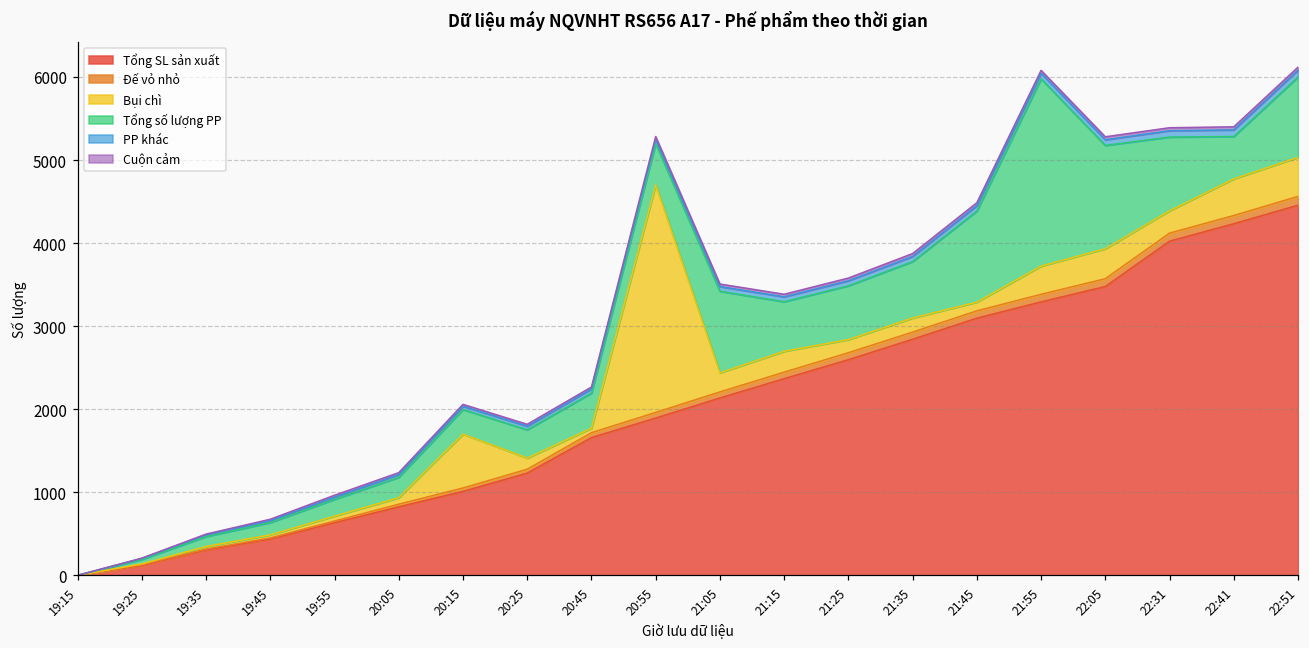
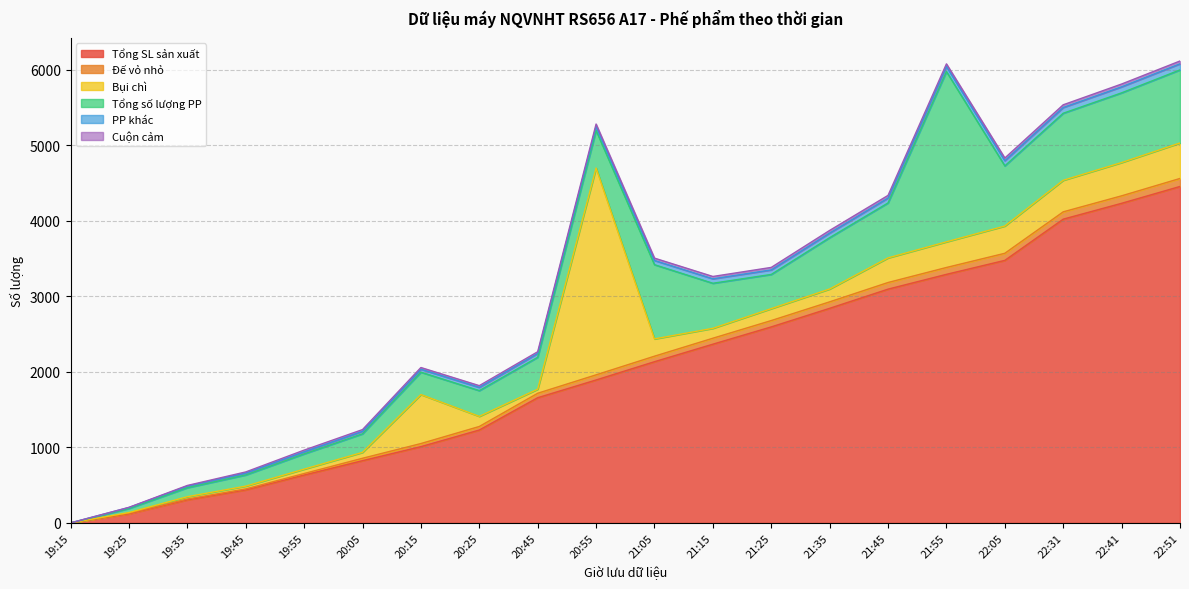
  {
    "Bụi chì": {
      "19:45": 0,
      "19:55": 100,
      "20:05": 100,
      "20:15": 600,
      "20:25": 100,
      "20:45": 100,
      "20:55": 2700,
      "21:05": 200,
-     "21:15": 300,
+     "21:15": 100,
      "21:25": 200,
      "21:35": 200,
-     "21:45": 100,
+     "21:45": 300,
      "21:55": 300,
      "22:05": 400,
-     "22:31": 300,
+     "22:31": 400,
      "22:41": 400,
      "22:51": 500
    },
    "Tổng số lượng PP": {
      "20:15": 300,
      "20:25": 300,
      "20:45": 400,
      "20:55": 500,
      "21:05": 1000,
      "21:15": 600,
-     "21:25": 600,
+     "21:25": 500,
      "21:35": 700,
-     "21:45": 1100,
+     "21:45": 700,
      "21:55": 2300,
-     "22:05": 1200,
+     "22:05": 800,
      "22:31": 900,
-     "22:41": 500,
+     "22:41": 900,
      "22:51": 1000
    },
    "PP khác": {
      "21:35": 100,
      "21:45": 100,
      "21:55": 100,
      "22:05": 100,
      "22:31": 100,
      "22:41": 100,
      "22:51": 100
    },
    "Cuộn cảm": {
      "21:35": 0,
      "21:45": 0,
      "21:55": 0,
      "22:05": 0,
      "22:31": 0,
      "22:41": 0,
      "22:51": 0
    }
  }
